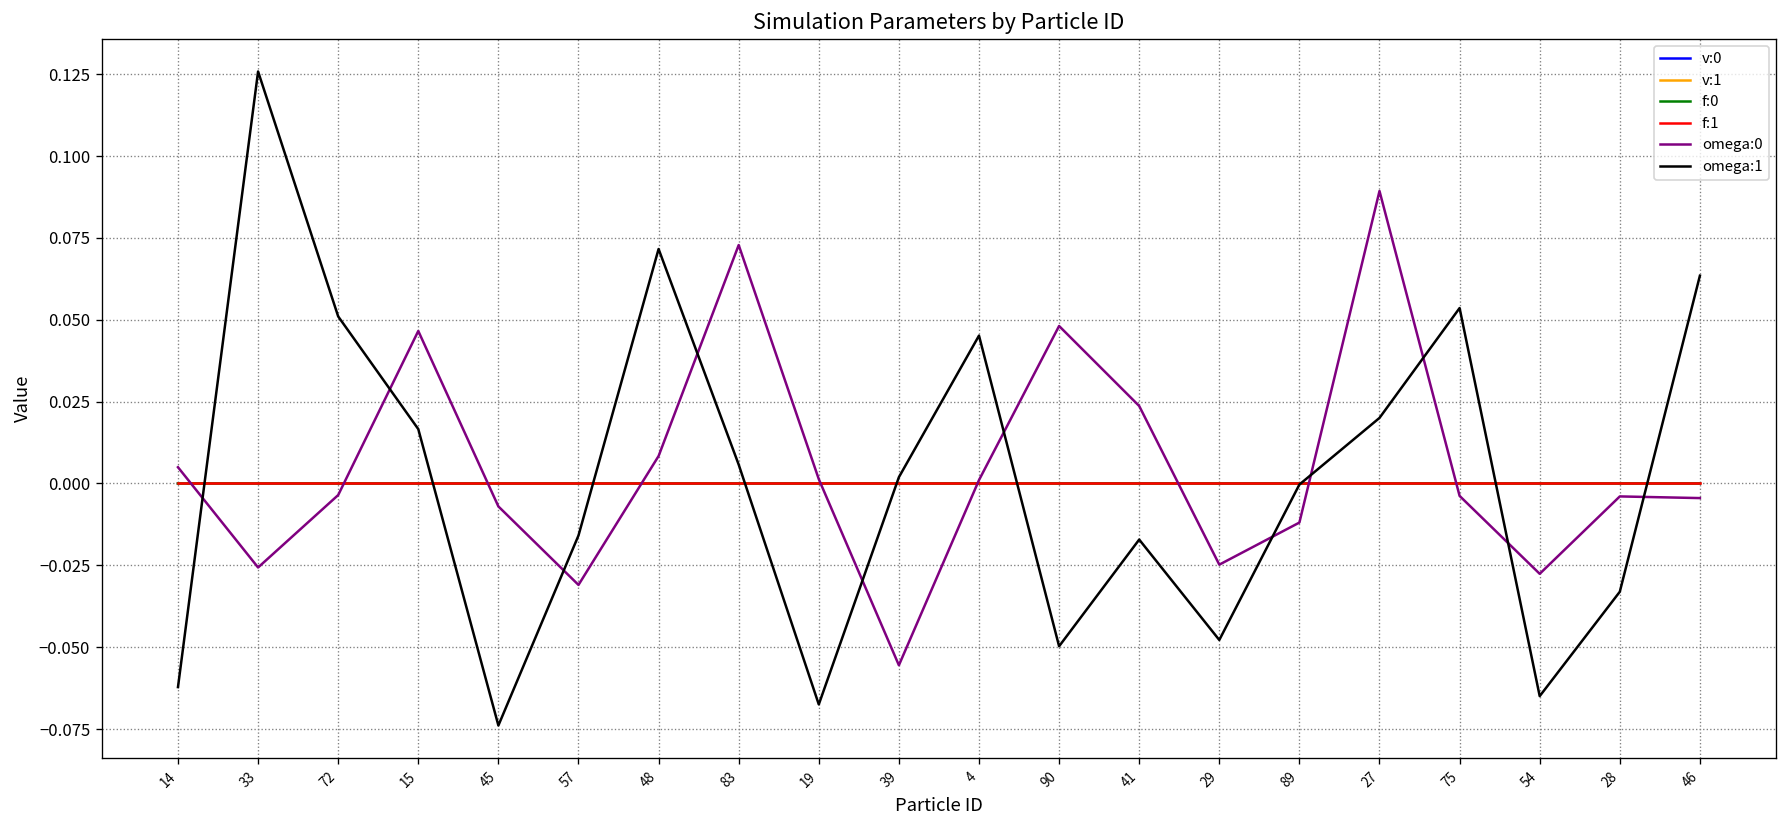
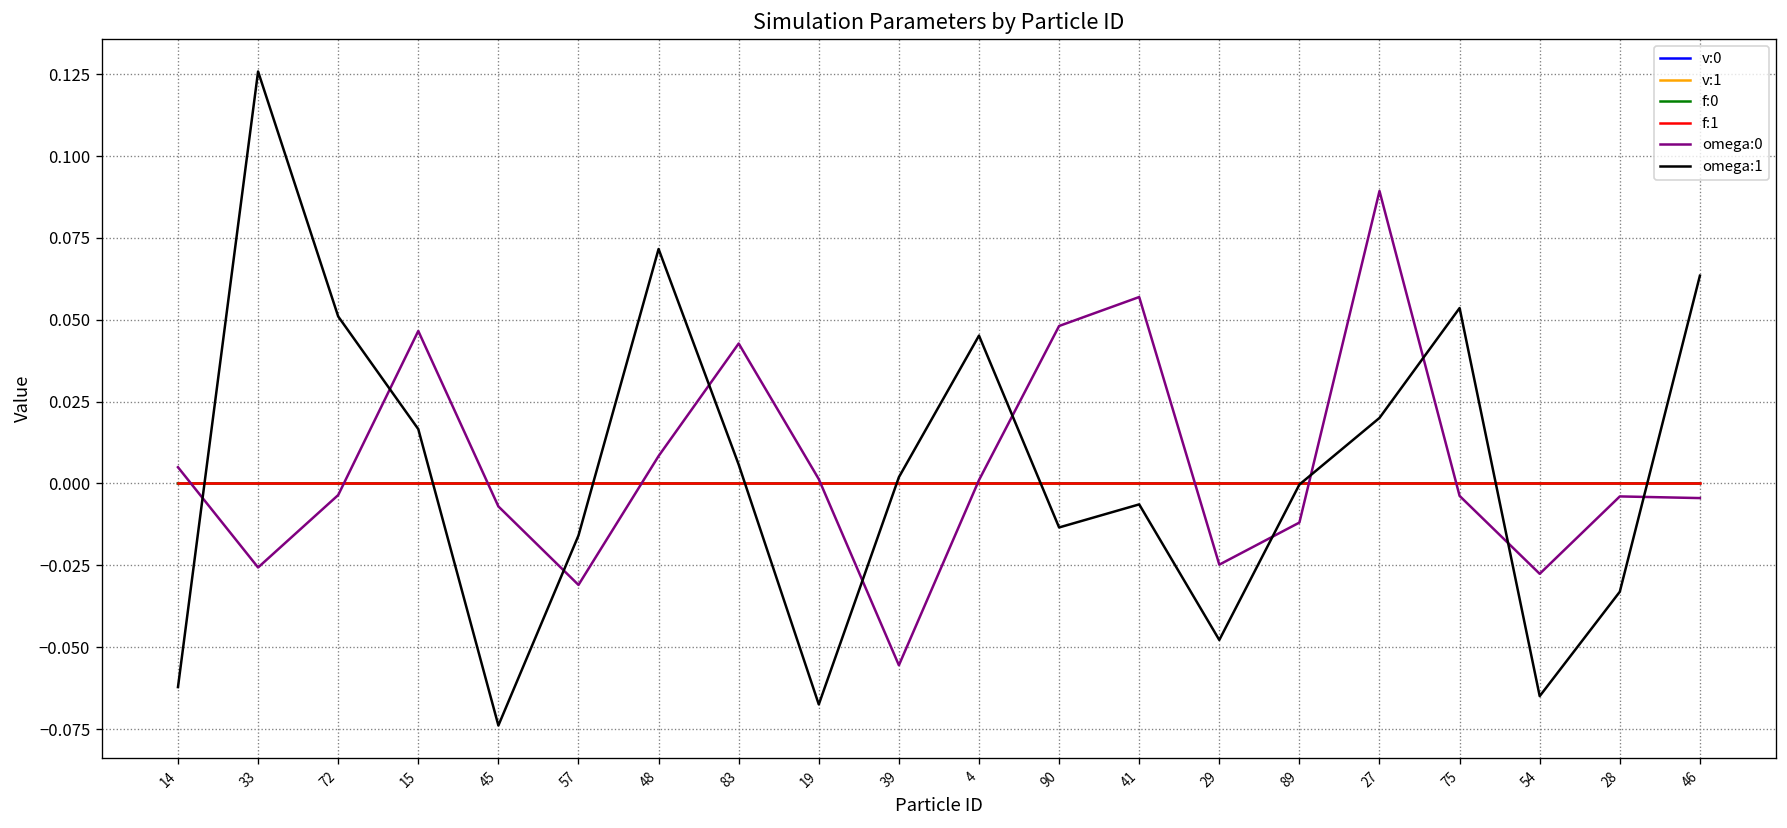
  {
    "f:1": {
      "14": 0.000,
      "33": 0.000,
      "72": 0.000,
      "15": 0.000,
      "45": 0.000,
      "57": 0.000,
      "48": 0.000,
      "83": 0.000,
      "19": 0.000,
      "39": 0.000,
      "4": 0.000,
      "90": 0.000,
      "41": 0.000,
      "29": 0.000,
      "27": 0.000,
      "75": 0.000,
      "54": 0.000,
      "28": 0.000,
      "46": 0.000
    },
    "omega:0": {
      "14": 0.005,
      "33": -0.026,
      "72": -0.004,
      "15": 0.047,
      "45": -0.007,
      "57": -0.031,
      "48": 0.008,
-     "83": 0.073,
+     "83": 0.043,
      "19": 0.001,
      "39": -0.056,
      "4": 0.001,
      "90": 0.048,
-     "41": 0.024,
+     "41": 0.057,
      "29": -0.025,
      "89": -0.012,
      "27": 0.089,
      "75": -0.004,
      "54": -0.028,
      "28": -0.004,
      "46": -0.004
    },
    "omega:1": {
      "14": -0.062,
      "33": 0.126,
      "72": 0.051,
      "15": 0.017,
      "45": -0.074,
      "57": -0.016,
      "48": 0.072,
      "83": 0.006,
      "19": -0.067,
      "39": 0.002,
      "4": 0.045,
-     "90": -0.050,
-     "41": -0.017,
+     "90": -0.013,
+     "41": -0.006,
      "29": -0.048,
      "27": 0.020,
      "75": 0.054,
      "54": -0.065,
      "28": -0.033,
      "46": 0.063
    }
  }
